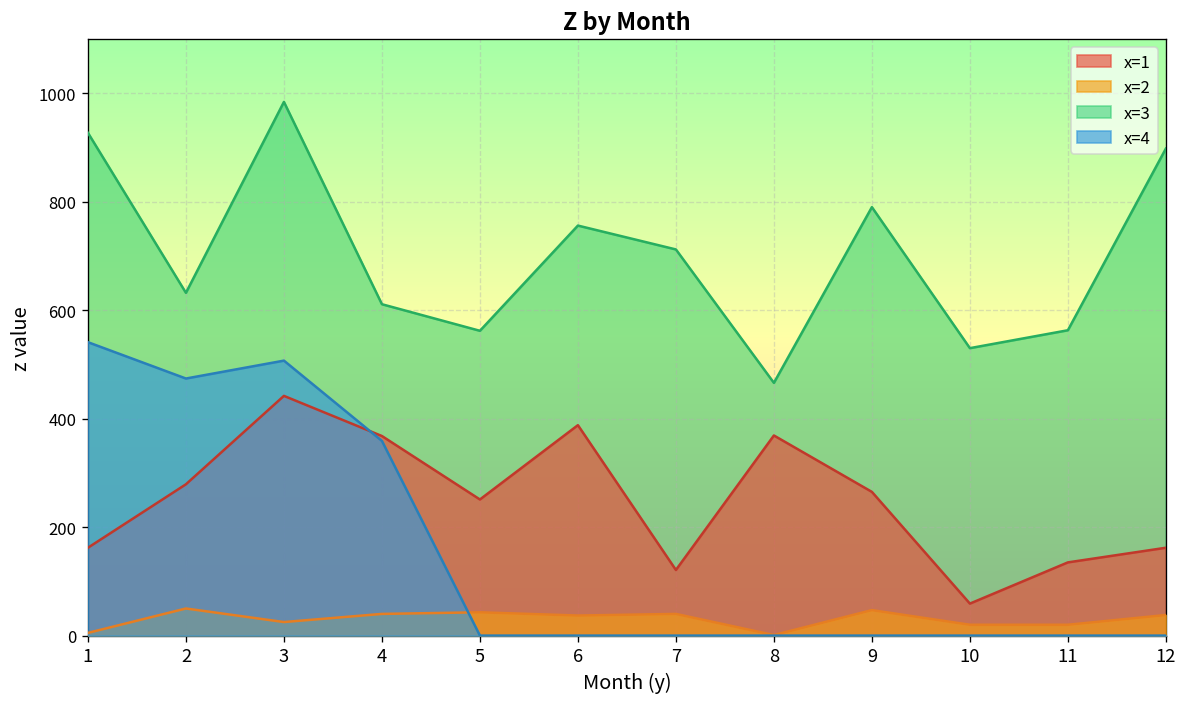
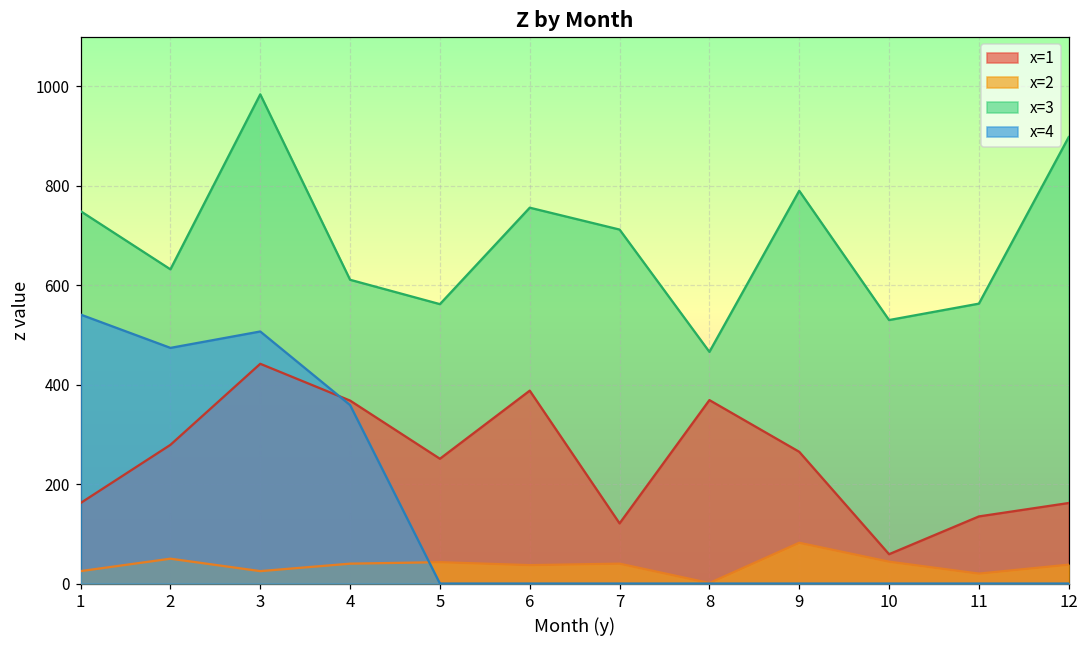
  {
    "x=1": {
      "1": 160,
      "2": 280,
      "3": 440,
      "4": 370,
      "5": 250,
      "6": 390,
      "7": 120,
      "8": 370,
      "9": 270,
      "10": 60,
      "11": 140,
      "12": 160
    },
    "x=2": {
-     "1": 10,
+     "1": 30,
      "2": 50,
      "3": 30,
      "4": 40,
      "5": 40,
      "6": 40,
      "7": 40,
-     "9": 50,
-     "10": 20,
+     "9": 80,
+     "10": 40,
      "11": 20,
      "12": 40
    },
    "x=3": {
-     "1": 930,
+     "1": 750,
      "2": 630,
      "3": 980,
      "4": 610,
      "5": 560,
      "6": 760,
      "7": 710,
      "8": 470,
      "9": 790,
      "10": 530,
      "11": 560,
      "12": 900
    },
    "x=4": {
      "1": 540,
      "2": 470,
      "3": 510,
      "4": 360,
      "5": 0,
      "6": 0,
      "7": 0,
      "9": 0,
      "10": 0,
      "11": 0,
      "12": 0
    }
  }
